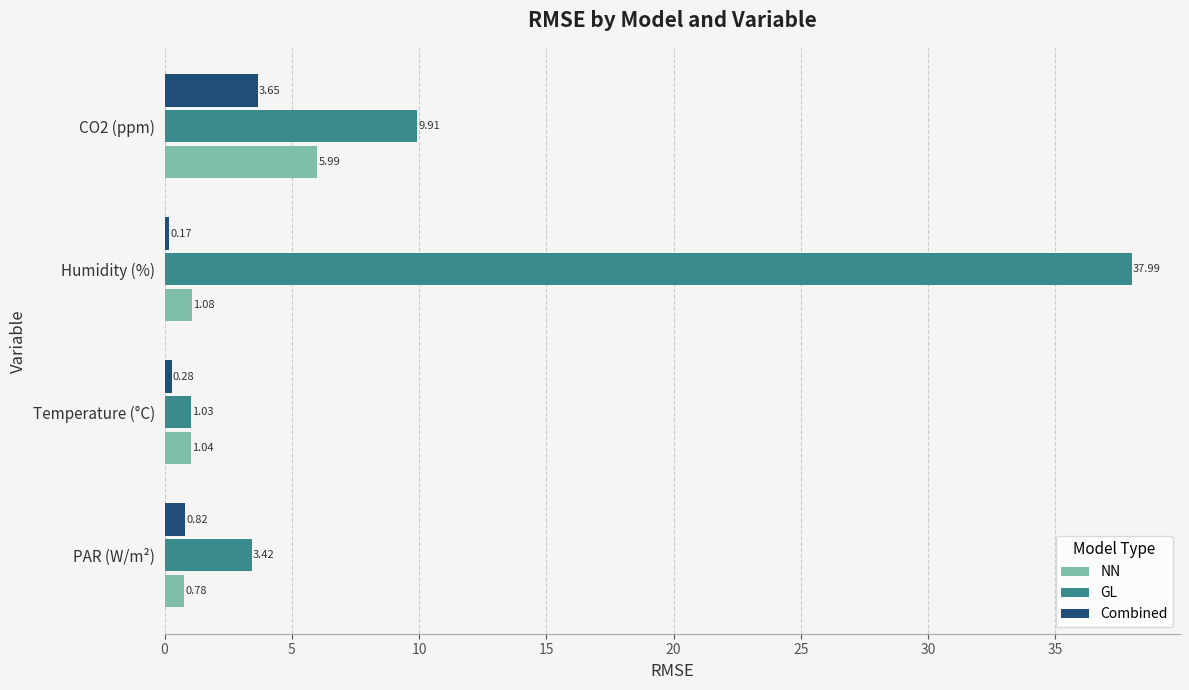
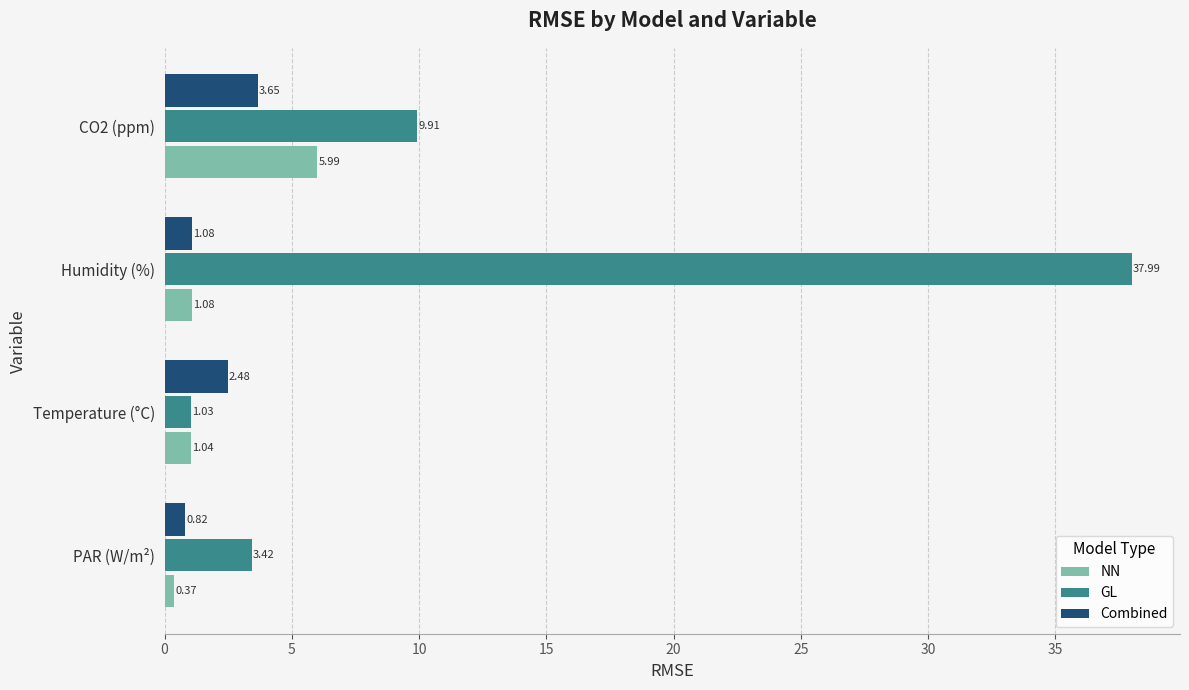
  {
    "NN": {
      "CO2 (ppm)": 5.99,
      "Humidity (%)": 1.08,
      "Temperature (°C)": 1.04,
-     "PAR (W/m²)": 0.78
+     "PAR (W/m²)": 0.37
    },
    "GL": {
      "CO2 (ppm)": 9.91,
      "Humidity (%)": 37.99,
      "Temperature (°C)": 1.03,
      "PAR (W/m²)": 3.42
    },
    "Combined": {
      "CO2 (ppm)": 3.65,
-     "Humidity (%)": 0.17,
-     "Temperature (°C)": 0.28,
+     "Humidity (%)": 1.08,
+     "Temperature (°C)": 2.48,
      "PAR (W/m²)": 0.82
    }
  }
